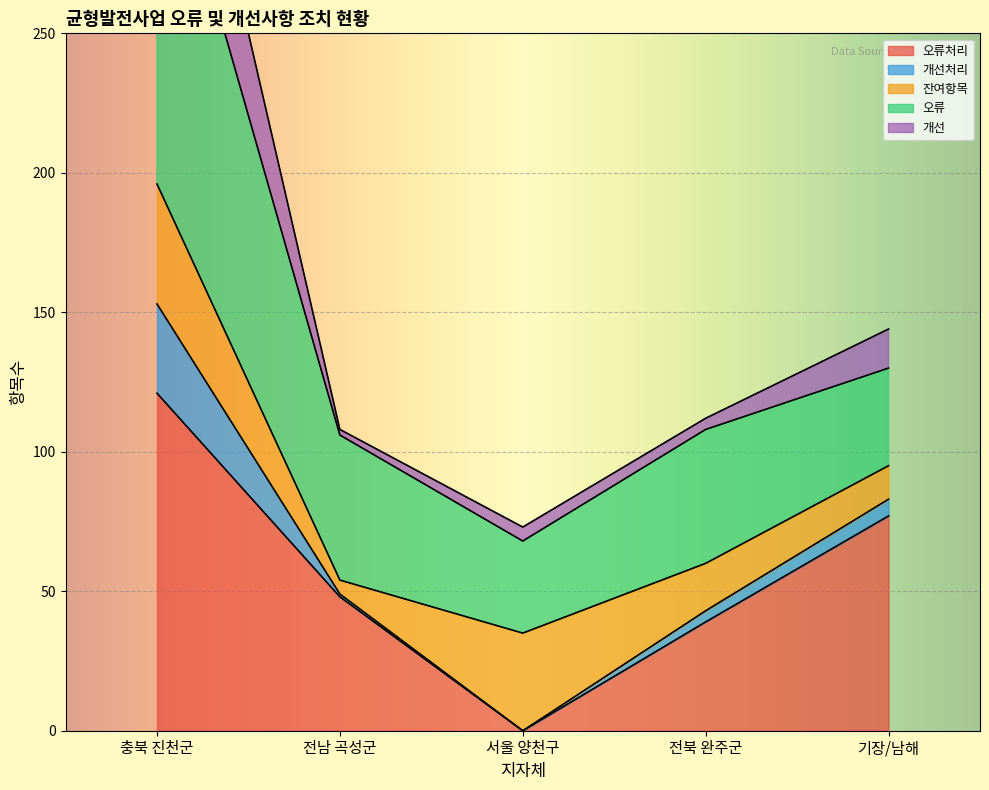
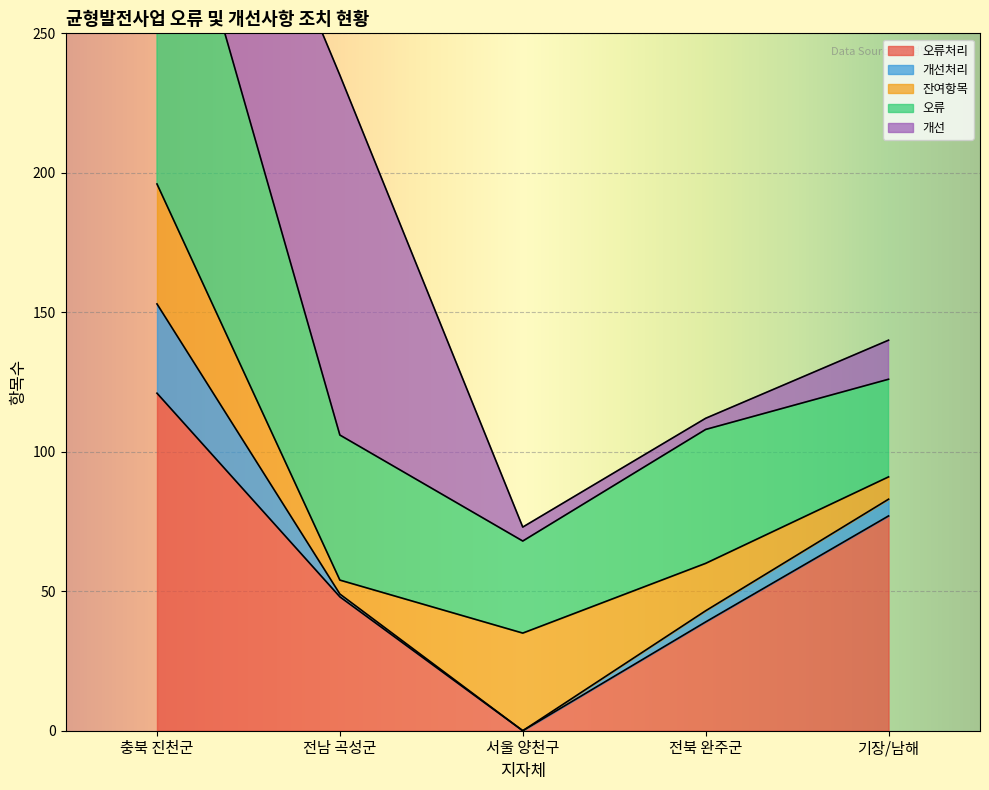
  {
    "오류처리": {
      "충북 진천군": 121,
      "전남 곡성군": 48,
      "전북 완주군": 39,
      "기장/남해": 77
    },
    "개선처리": {
      "충북 진천군": 32,
      "전남 곡성군": 1,
      "전북 완주군": 4,
      "기장/남해": 6
    },
    "잔여항목": {
      "충북 진천군": 43,
      "전남 곡성군": 5,
      "서울 양천구": 35,
      "전북 완주군": 17,
-     "기장/남해": 12
+     "기장/남해": 8
    },
    "오류": {
      "전남 곡성군": 52,
      "서울 양천구": 33,
      "전북 완주군": 48,
      "기장/남해": 35
    },
    "개선": {
-     "전남 곡성군": 2,
+     "전남 곡성군": 129,
      "서울 양천구": 5,
      "전북 완주군": 4,
      "기장/남해": 14
    }
  }
